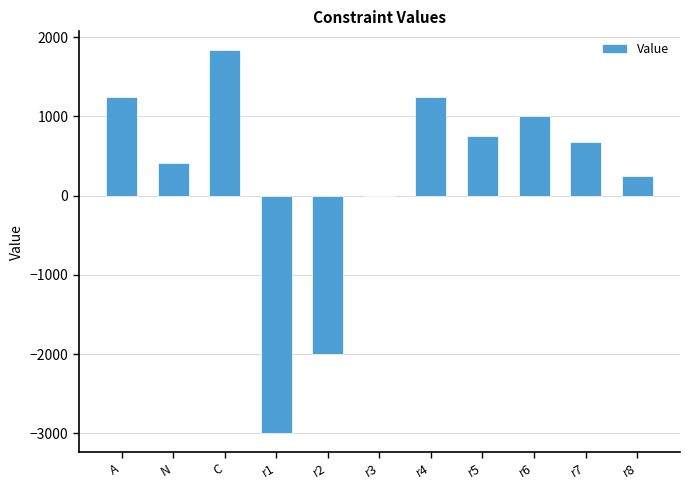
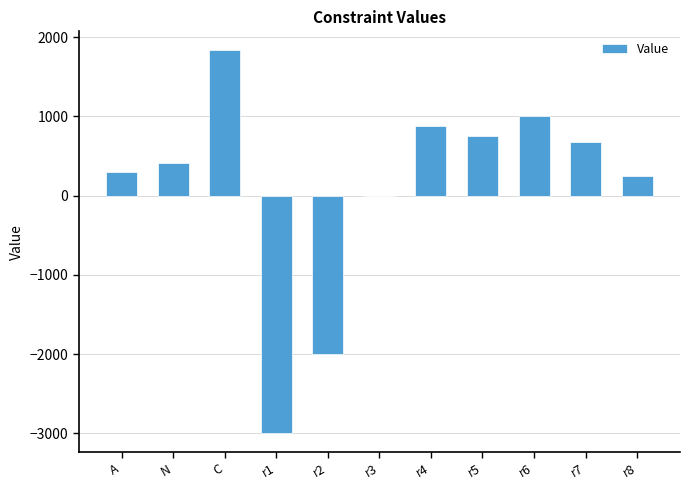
  {
-   "A": 1300,
+   "A": 300,
    "N": 400,
    "C": 1800,
    "r1": -3000,
    "r2": -2000,
    "r3": 0,
-   "r4": 1300,
+   "r4": 900,
    "r5": 800,
    "r6": 1000,
    "r7": 700,
    "r8": 200
  }
